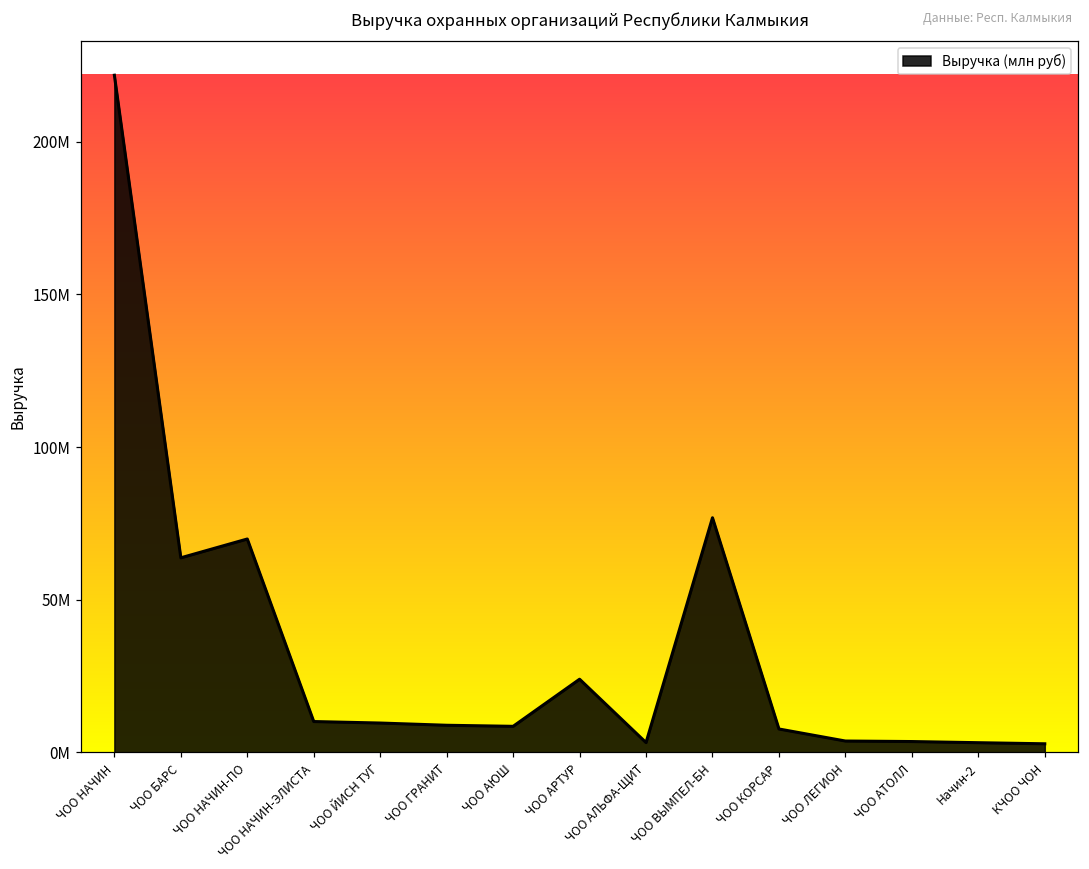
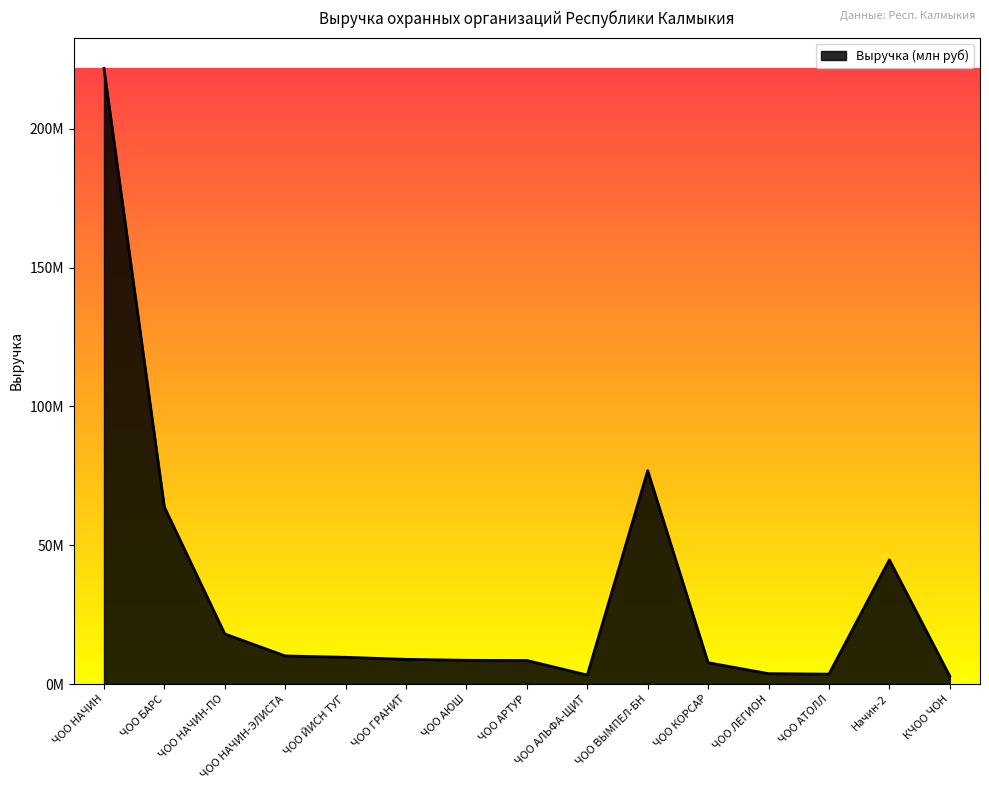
  {
    "ЧОО НАЧИН": 222000000,
    "ЧОО БАРС": 64000000,
-   "ЧОО НАЧИН-ПО": 70000000,
+   "ЧОО НАЧИН-ПО": 18000000,
    "ЧОО НАЧИН-ЭЛИСТА": 10000000,
    "ЧОО ЙИСН ТУГ": 10000000,
    "ЧОО ГРАНИТ": 9000000,
    "ЧОО АЮШ": 9000000,
-   "ЧОО АРТУР": 24000000,
+   "ЧОО АРТУР": 8000000,
    "ЧОО АЛЬФА-ЩИТ": 3000000,
    "ЧОО ВЫМПЕЛ-БН": 77000000,
    "ЧОО КОРСАР": 8000000,
    "ЧОО ЛЕГИОН": 4000000,
    "ЧОО АТОЛЛ": 4000000,
-   "Начин-2": 3000000,
+   "Начин-2": 45000000,
    "КЧОО ЧОН": 3000000
  }
